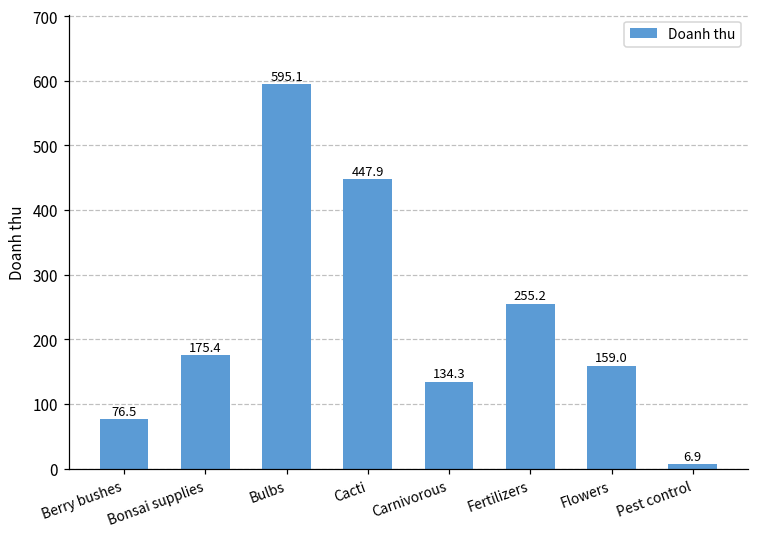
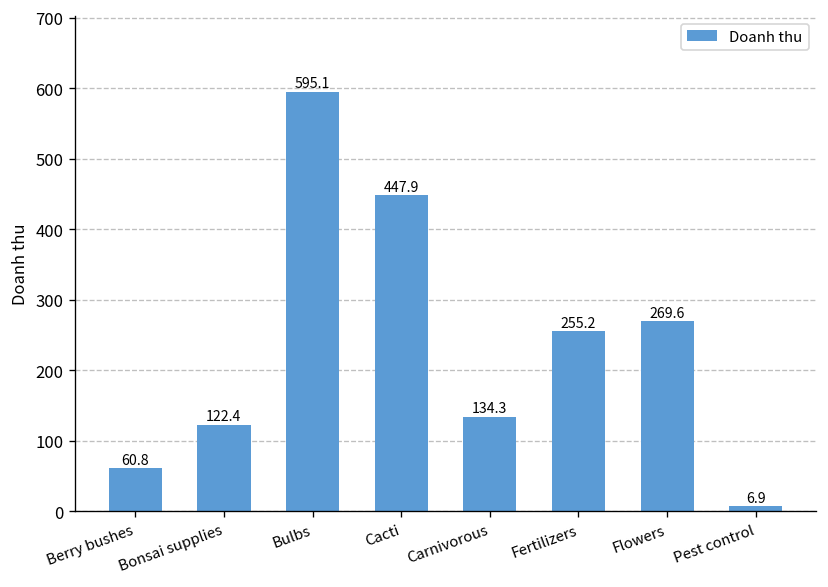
  {
-   "Berry bushes": 76.5,
-   "Bonsai supplies": 175.4,
+   "Berry bushes": 60.8,
+   "Bonsai supplies": 122.4,
    "Bulbs": 595.1,
    "Cacti": 447.9,
    "Carnivorous": 134.3,
    "Fertilizers": 255.2,
-   "Flowers": 159.0,
+   "Flowers": 269.6,
    "Pest control": 6.9
  }
